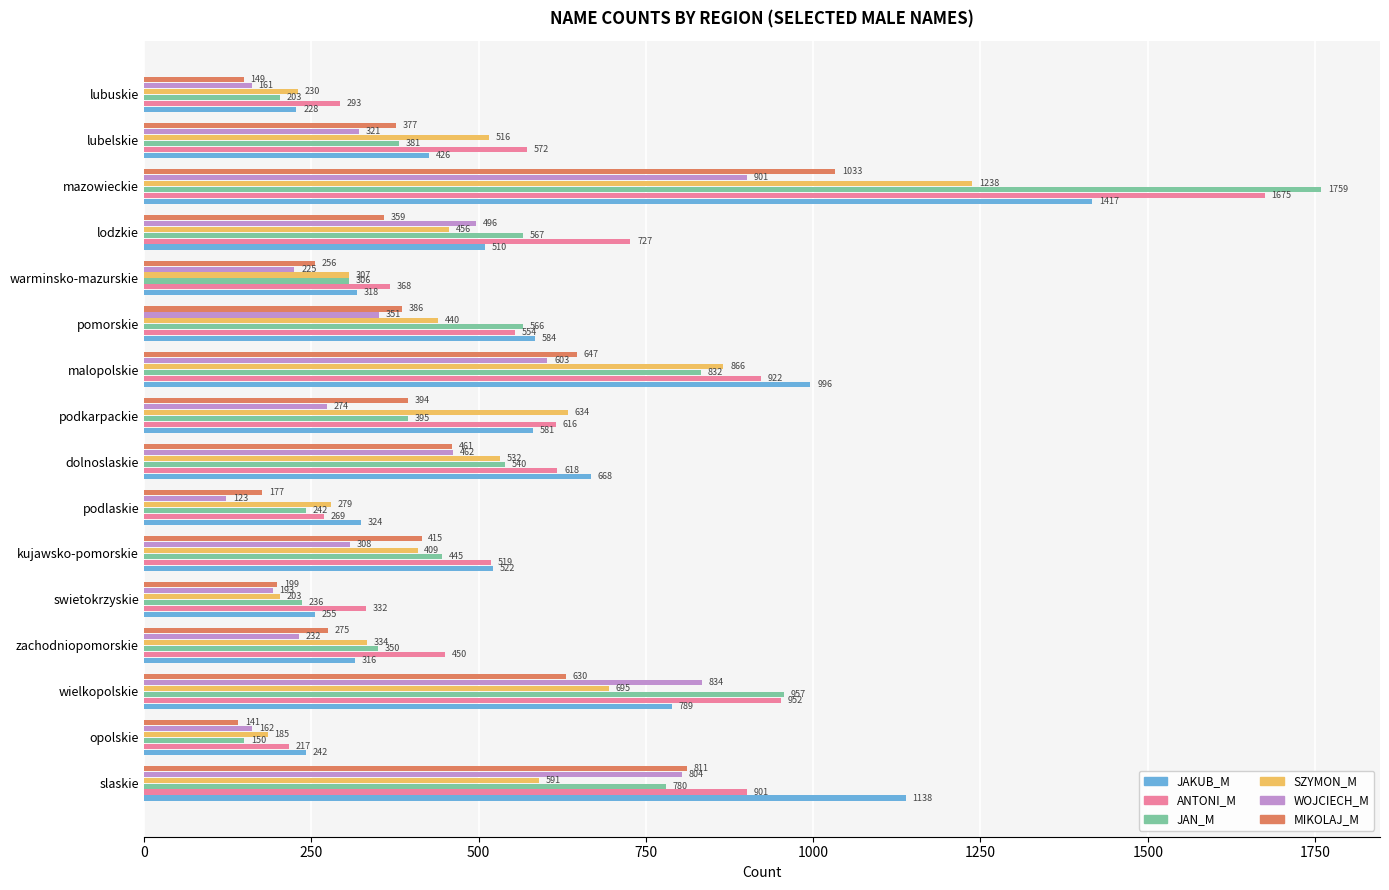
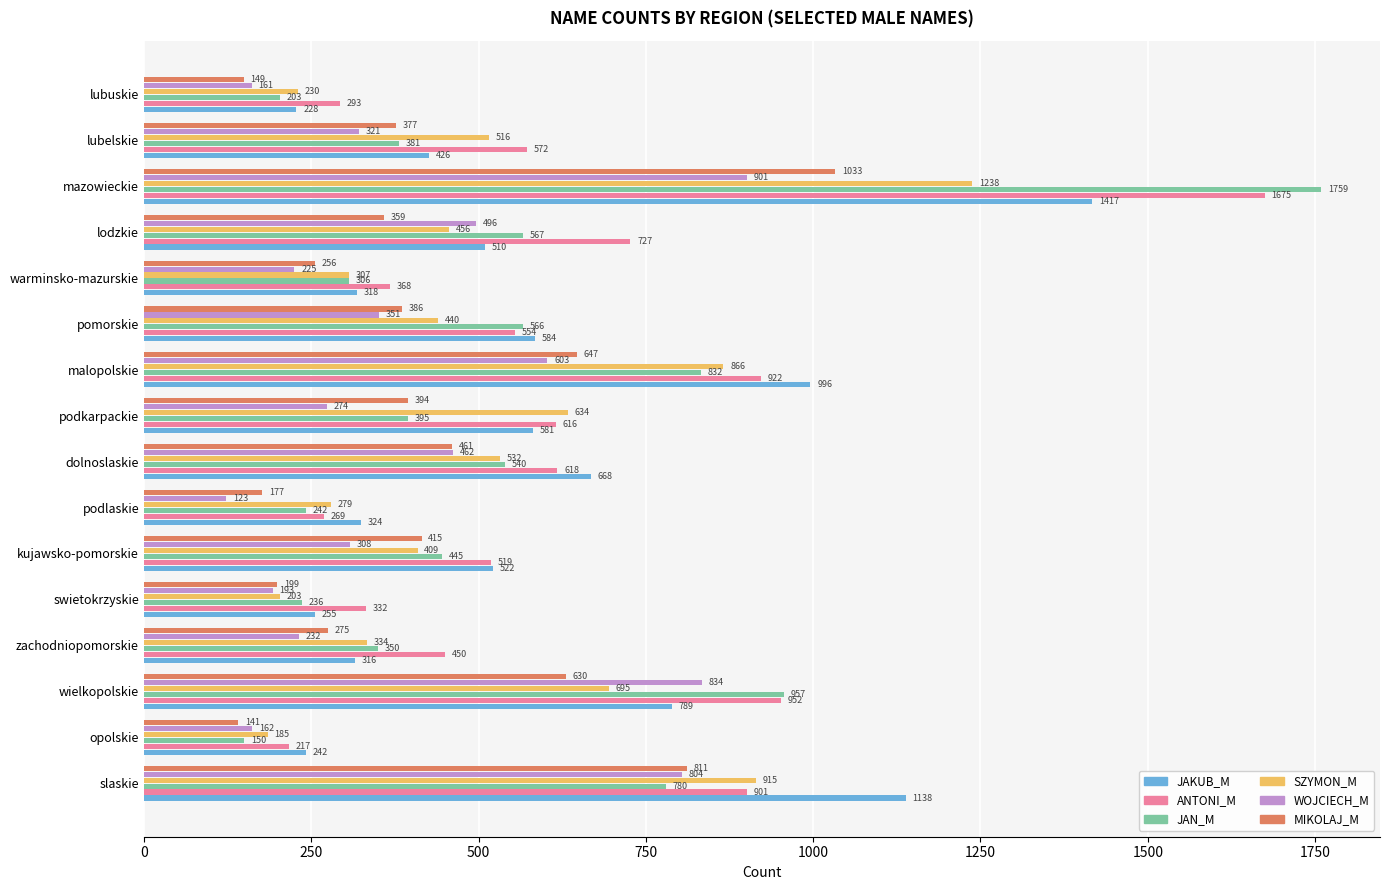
  {
    "JAKUB_M": {
      "lubuskie": 228,
      "lubelskie": 426,
      "mazowieckie": 1417,
      "lodzkie": 510,
      "warminsko-mazurskie": 318,
      "pomorskie": 584,
      "malopolskie": 996,
      "podkarpackie": 581,
      "dolnoslaskie": 668,
      "podlaskie": 324,
      "swietokrzyskie": 255,
      "zachodniopomorskie": 316,
      "wielkopolskie": 789,
      "opolskie": 242,
      "slaskie": 1138
    },
    "ANTONI_M": {
      "lubuskie": 293,
      "lubelskie": 572,
      "mazowieckie": 1675,
      "lodzkie": 727,
      "warminsko-mazurskie": 368,
      "malopolskie": 922,
      "podkarpackie": 616,
      "dolnoslaskie": 618,
      "podlaskie": 269,
      "swietokrzyskie": 332,
      "zachodniopomorskie": 450,
      "opolskie": 217,
      "slaskie": 901
    },
    "JAN_M": {
      "lubuskie": 203,
      "lubelskie": 381,
      "mazowieckie": 1759,
      "lodzkie": 567,
      "malopolskie": 832,
      "podkarpackie": 395,
      "podlaskie": 242,
      "kujawsko-pomorskie": 445,
      "swietokrzyskie": 236,
      "zachodniopomorskie": 350,
      "opolskie": 150,
      "slaskie": 780
    },
    "SZYMON_M": {
      "lubuskie": 230,
      "lubelskie": 516,
      "mazowieckie": 1238,
      "lodzkie": 456,
      "pomorskie": 440,
      "malopolskie": 866,
      "podkarpackie": 634,
      "podlaskie": 279,
      "kujawsko-pomorskie": 409,
      "zachodniopomorskie": 334,
      "wielkopolskie": 695,
      "opolskie": 185,
-     "slaskie": 591
+     "slaskie": 915
    },
    "WOJCIECH_M": {
      "lubelskie": 321,
      "mazowieckie": 901,
      "lodzkie": 496,
      "warminsko-mazurskie": 225,
      "pomorskie": 351,
      "malopolskie": 603,
      "podkarpackie": 274,
      "podlaskie": 123,
      "kujawsko-pomorskie": 308,
      "zachodniopomorskie": 232,
      "wielkopolskie": 834,
      "opolskie": 162
    },
    "MIKOLAJ_M": {
      "lubelskie": 377,
      "mazowieckie": 1033,
      "lodzkie": 359,
      "warminsko-mazurskie": 256,
      "pomorskie": 386,
      "malopolskie": 647,
      "podkarpackie": 394,
      "podlaskie": 177,
      "kujawsko-pomorskie": 415,
      "zachodniopomorskie": 275,
      "wielkopolskie": 630,
      "opolskie": 141
    }
  }
